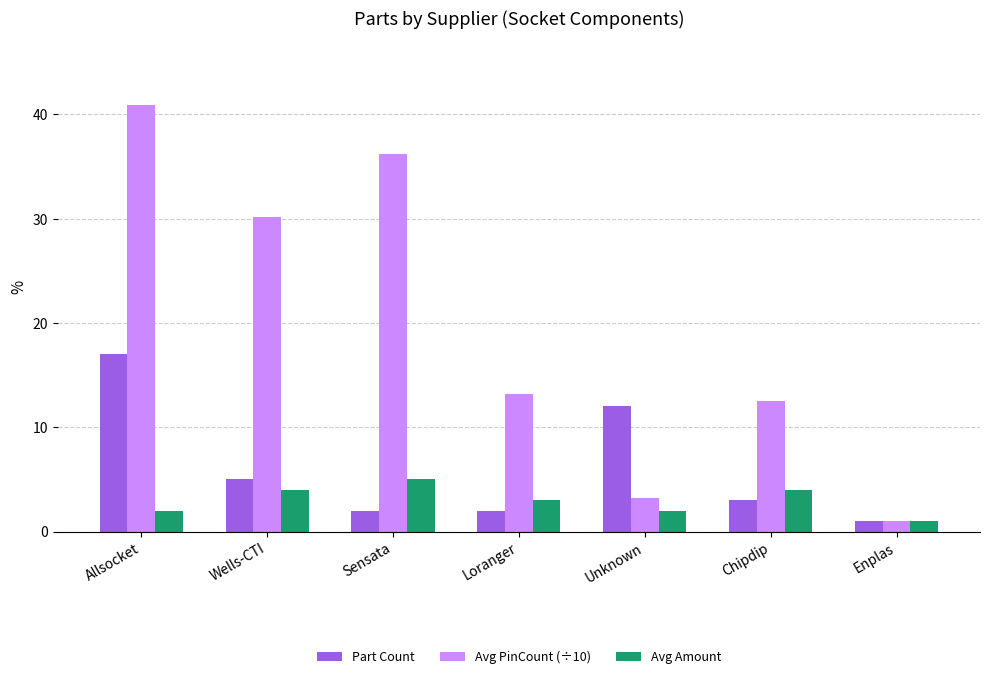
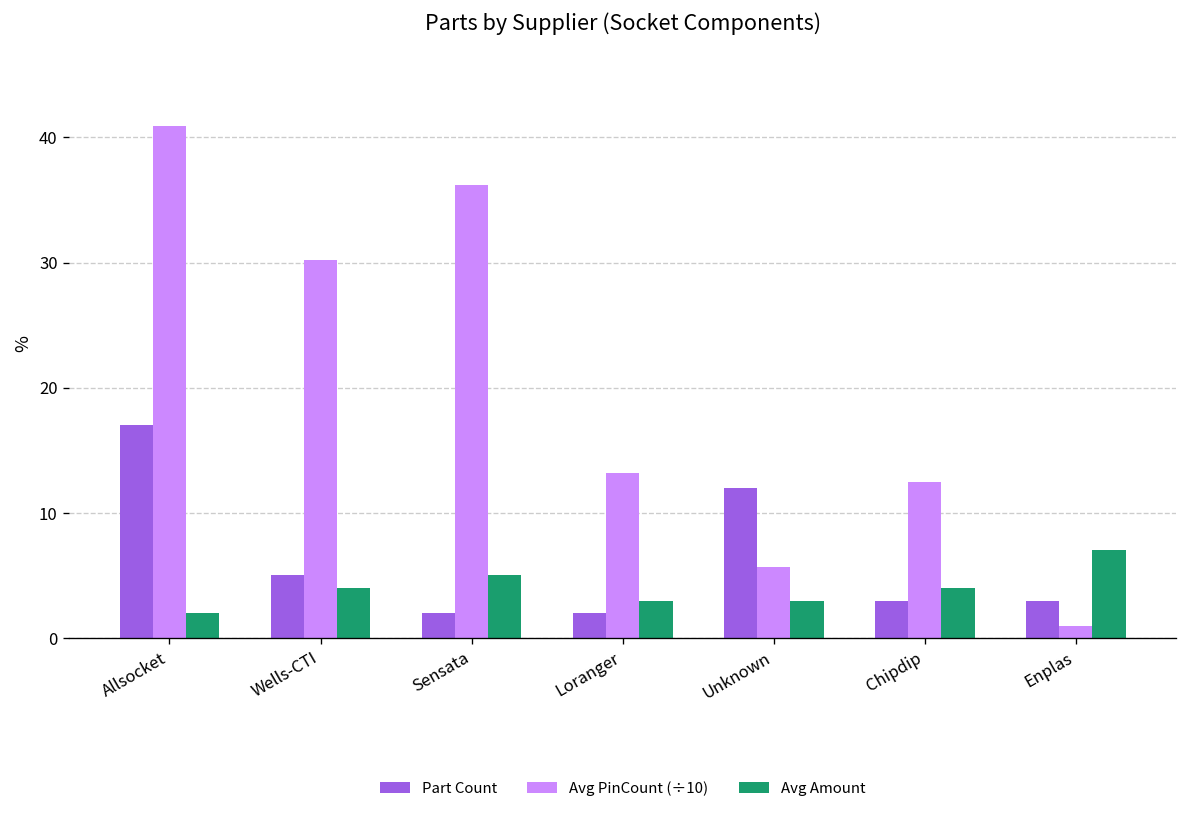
  {
    "Part Count": {
      "Allsocket": 17,
      "Wells-CTI": 5,
      "Sensata": 2,
      "Loranger": 2,
      "Unknown": 12,
      "Chipdip": 3,
-     "Enplas": 1
+     "Enplas": 3
    },
    "Avg PinCount (÷10)": {
      "Allsocket": 40.9,
      "Wells-CTI": 30.2,
      "Sensata": 36.2,
      "Loranger": 13.2,
-     "Unknown": 3.2,
+     "Unknown": 5.7,
      "Chipdip": 12.5,
      "Enplas": 1.0
    },
    "Avg Amount": {
      "Allsocket": 2,
      "Wells-CTI": 4,
      "Sensata": 5,
      "Loranger": 3,
-     "Unknown": 2,
+     "Unknown": 3,
      "Chipdip": 4,
-     "Enplas": 1
+     "Enplas": 7
    }
  }
